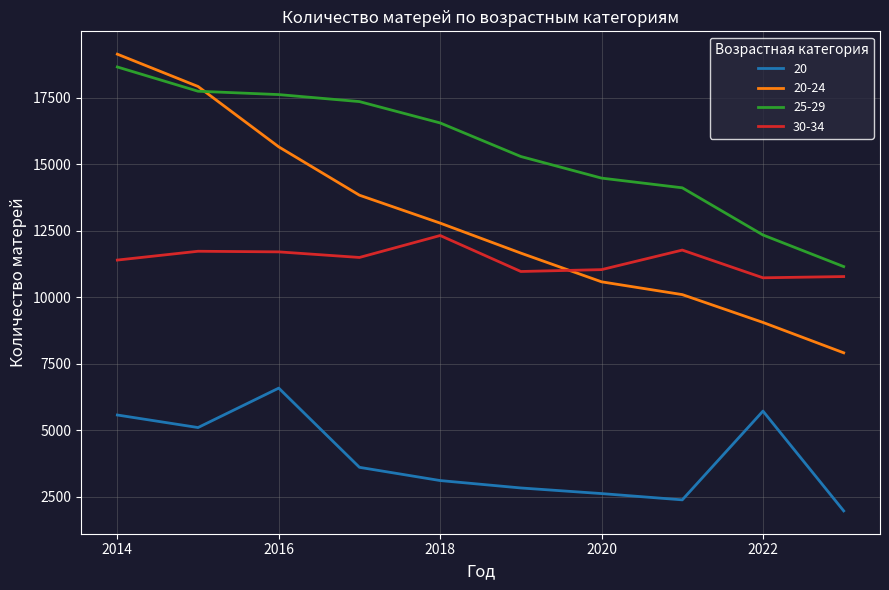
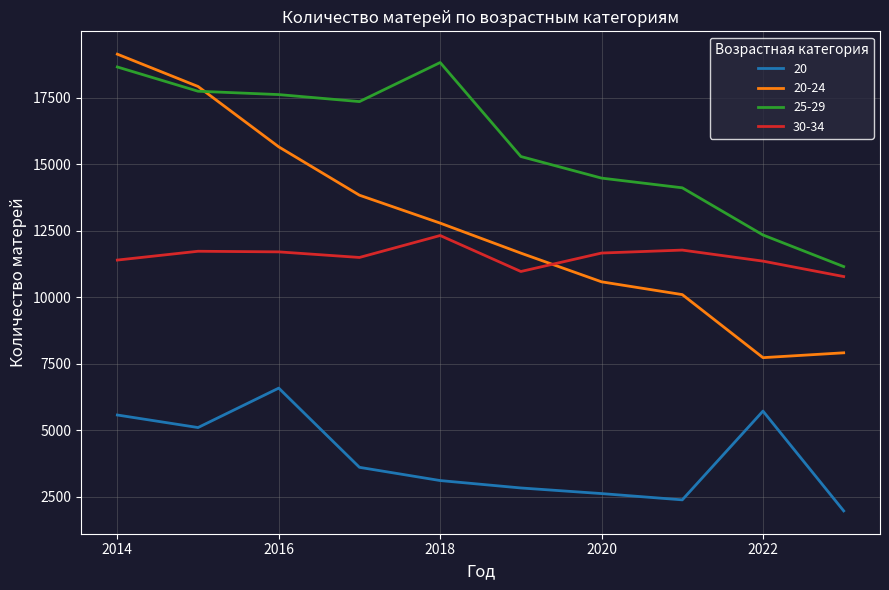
  {
    "20": {
      "2014": 5600,
      "2016": 6600,
      "2018": 3100,
      "2020": 2600,
      "2022": 5700
    },
    "20-24": {
      "2014": 19100,
      "2016": 15700,
      "2018": 12800,
      "2020": 10600,
-     "2022": 9100
+     "2022": 7700
    },
    "25-29": {
      "2014": 18700,
      "2016": 17600,
-     "2018": 16500,
+     "2018": 18800,
      "2020": 14500,
      "2022": 12300
    },
    "30-34": {
      "2014": 11400,
      "2016": 11700,
      "2018": 12300,
-     "2020": 11000,
-     "2022": 10700
+     "2020": 11700,
+     "2022": 11400
    }
  }
